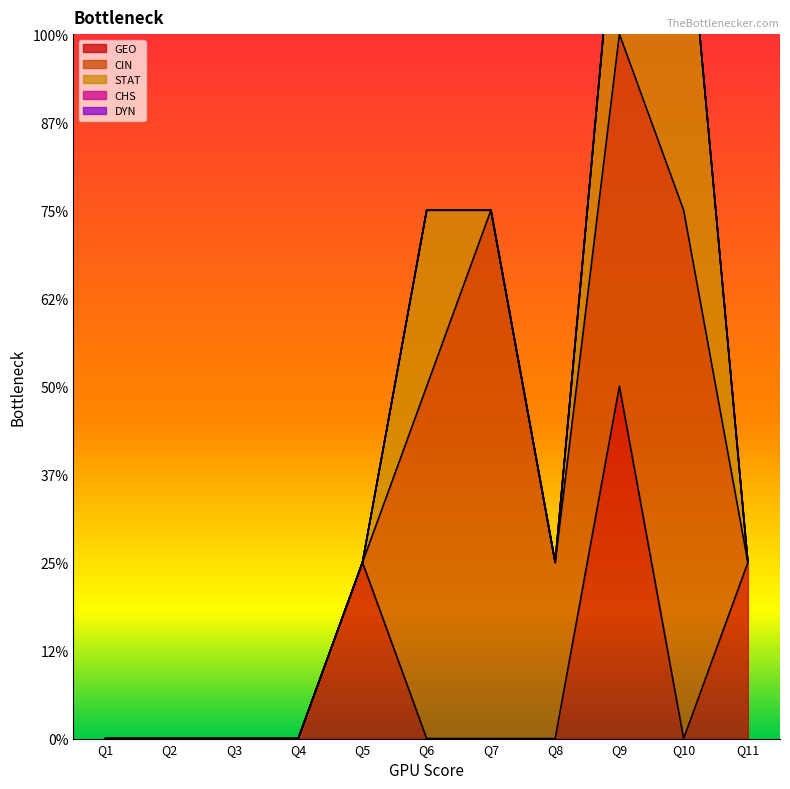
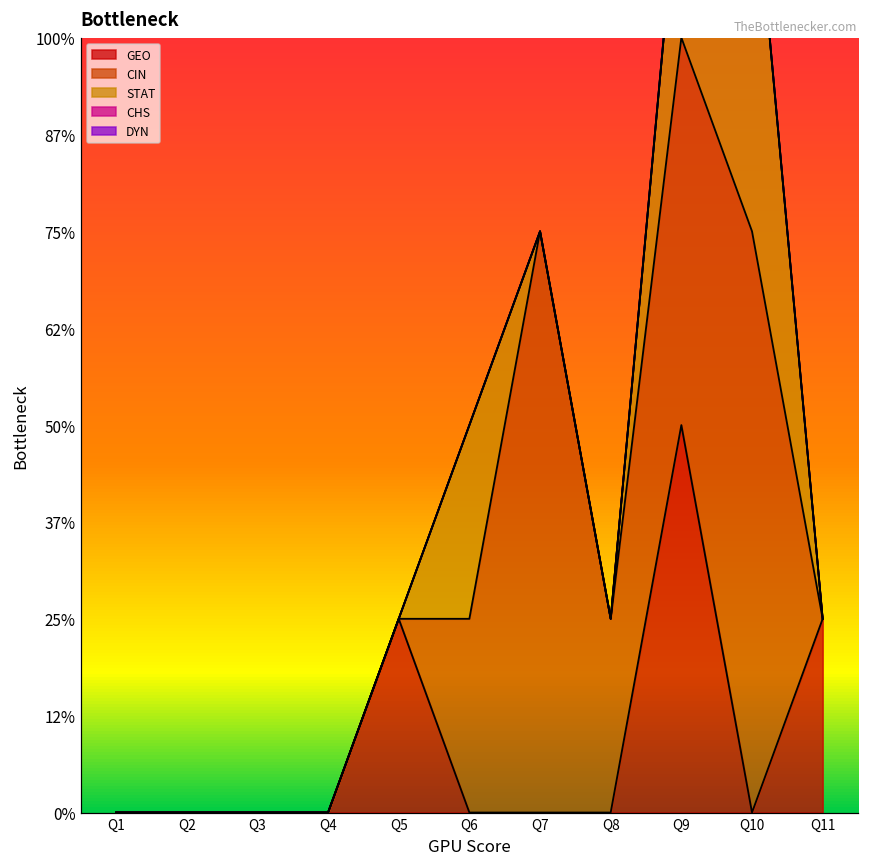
  {
    "GEO": {
      "Q6": "0%",
      "Q7": "0%",
      "Q8": "0%",
      "Q9": "50%",
      "Q10": "0%"
    },
    "CIN": {
-     "Q6": "50%",
+     "Q6": "25%",
      "Q9": "50%",
      "Q10": "75%"
    }
  }
